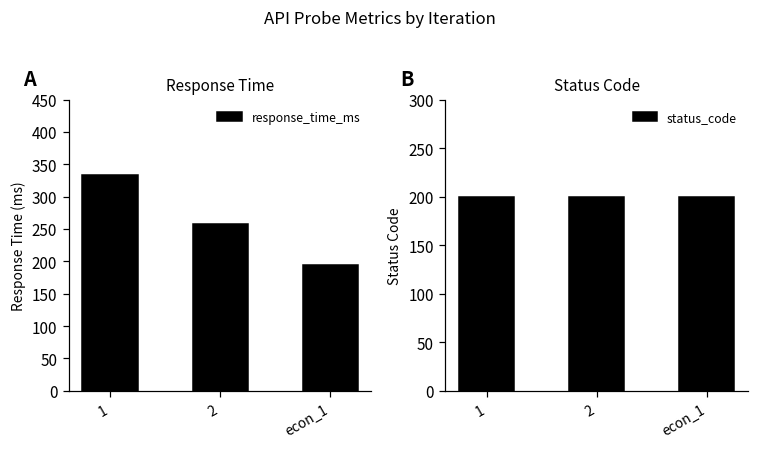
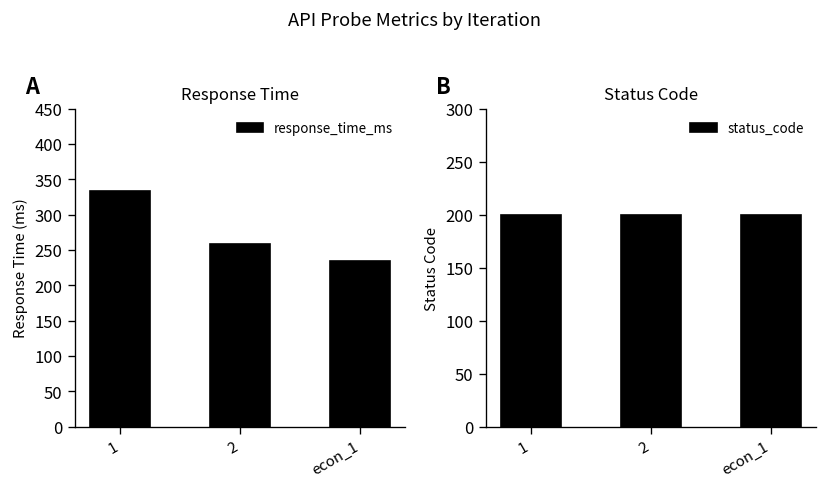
  {
    "Response Time": {
      "1": 330,
      "2": 260,
-     "econ_1": 190
+     "econ_1": 230
    },
    "Status Code": {
      "1": 200,
      "2": 200,
      "econ_1": 200
    }
  }
